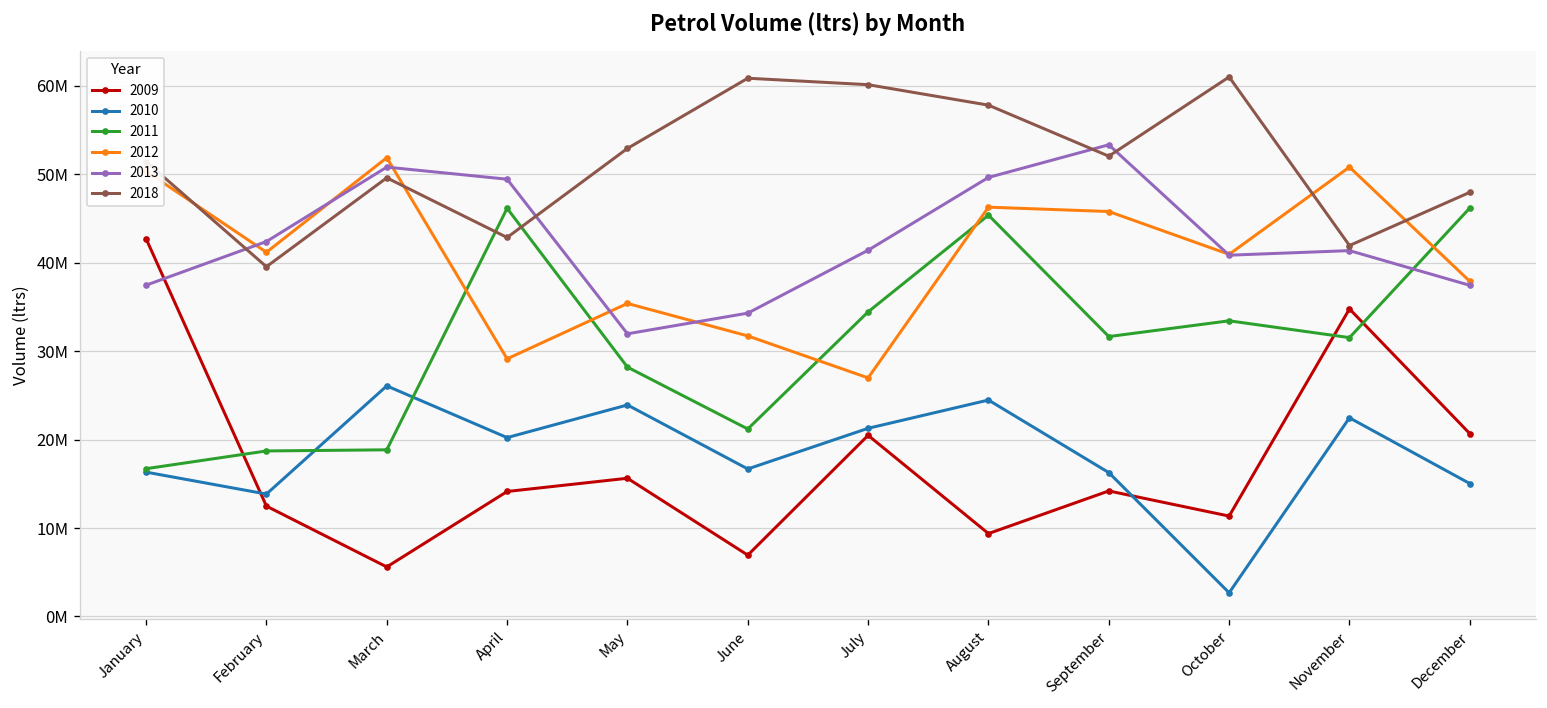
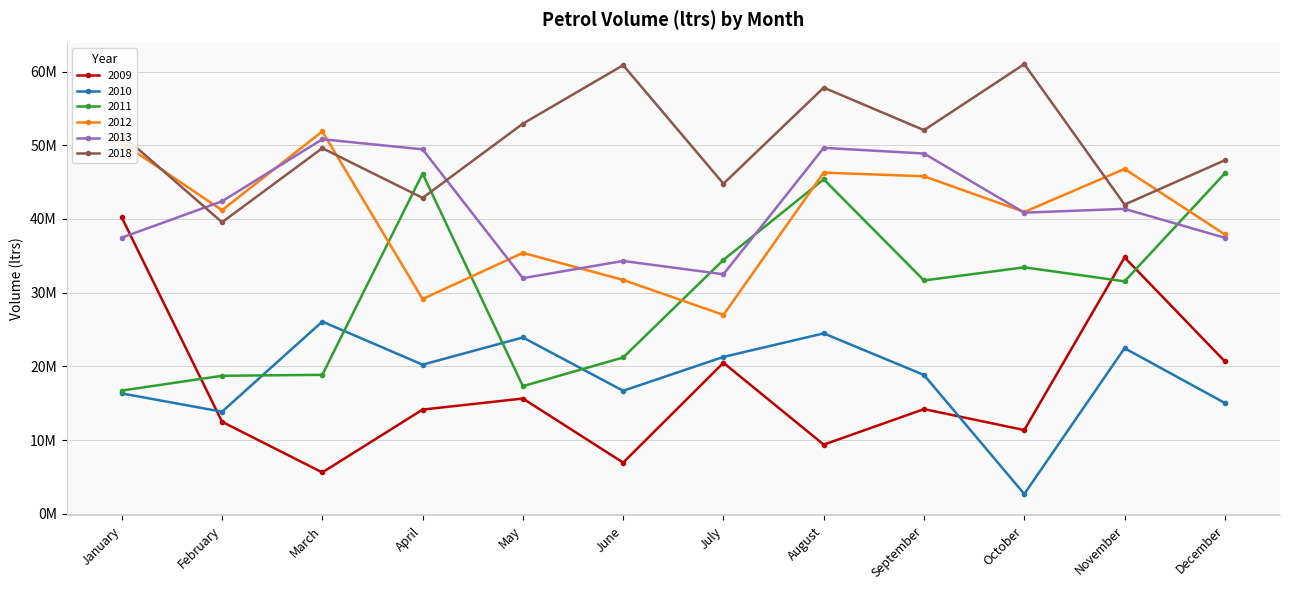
  {
    "2009": {
-     "January": 43000000,
+     "January": 40000000,
      "February": 12000000,
      "March": 6000000,
      "April": 14000000,
      "May": 16000000,
      "June": 7000000,
      "July": 20000000,
      "August": 9000000,
      "September": 14000000,
      "October": 11000000,
      "November": 35000000,
      "December": 21000000
    },
    "2010": {
      "January": 16000000,
      "February": 14000000,
      "March": 26000000,
      "April": 20000000,
      "May": 24000000,
      "June": 17000000,
      "July": 21000000,
      "August": 24000000,
-     "September": 16000000,
+     "September": 19000000,
      "October": 3000000,
      "November": 22000000,
      "December": 15000000
    },
    "2011": {
      "January": 17000000,
      "February": 19000000,
      "March": 19000000,
      "April": 46000000,
-     "May": 28000000,
+     "May": 17000000,
      "June": 21000000,
      "July": 34000000,
      "August": 45000000,
      "September": 32000000,
      "October": 33000000,
      "November": 32000000,
      "December": 46000000
    },
    "2012": {
      "February": 41000000,
      "March": 52000000,
      "April": 29000000,
      "May": 35000000,
      "June": 32000000,
      "July": 27000000,
      "August": 46000000,
      "September": 46000000,
-     "November": 51000000,
+     "November": 47000000,
      "December": 38000000
    },
    "2013": {
      "January": 37000000,
      "February": 42000000,
      "March": 51000000,
      "April": 49000000,
      "May": 32000000,
      "June": 34000000,
-     "July": 41000000,
+     "July": 32000000,
      "August": 50000000,
-     "September": 53000000,
+     "September": 49000000,
      "November": 41000000,
      "December": 37000000
    },
    "2018": {
      "February": 40000000,
      "March": 50000000,
      "April": 43000000,
      "May": 53000000,
      "June": 61000000,
-     "July": 60000000,
+     "July": 45000000,
      "August": 58000000,
      "September": 52000000,
      "October": 61000000,
      "November": 42000000,
      "December": 48000000
    }
  }
